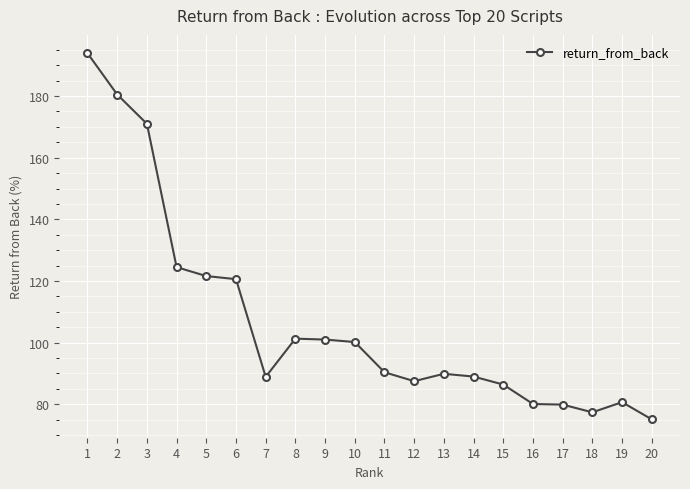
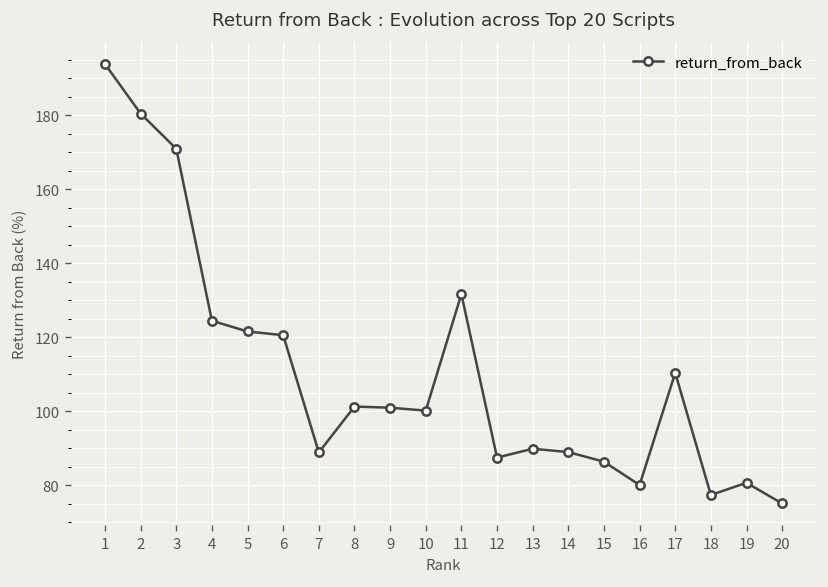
  {
    "1": 194,
    "2": 181,
    "3": 171,
    "4": 125,
    "5": 122,
    "6": 121,
    "7": 89,
    "8": 101,
    "9": 101,
    "10": 100,
-   "11": 90,
+   "11": 132,
    "12": 88,
    "13": 90,
    "14": 89,
    "15": 86,
    "16": 80,
-   "17": 80,
+   "17": 110,
    "18": 77,
    "19": 81,
    "20": 75
  }
